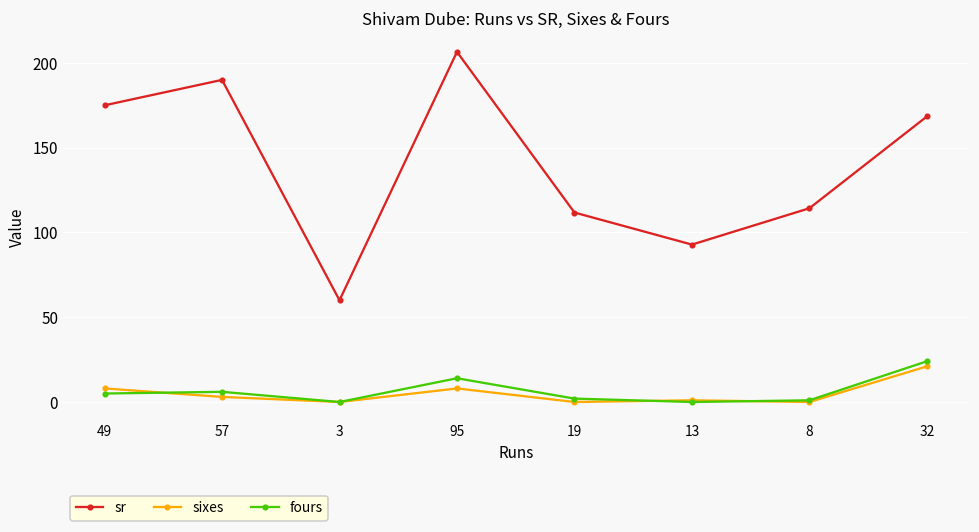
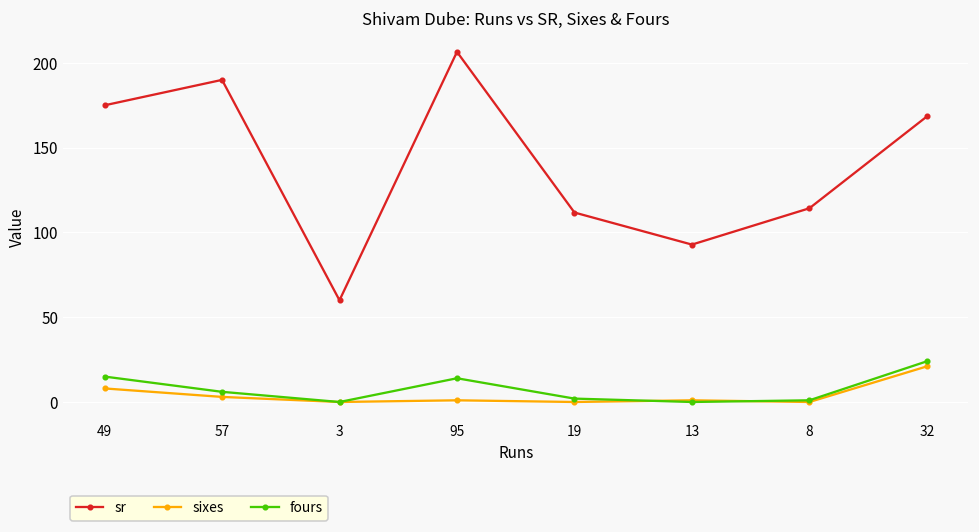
  {
    "sr": {
      "49": 175,
      "57": 190,
      "3": 60,
      "95": 207,
      "19": 112,
      "13": 93,
      "8": 114,
      "32": 168
    },
    "sixes": {
      "49": 8,
      "57": 3,
-     "95": 8,
+     "95": 1,
      "19": 0,
      "32": 21
    },
    "fours": {
-     "49": 5,
+     "49": 15,
      "57": 6,
      "95": 14,
      "19": 2,
      "32": 24
    }
  }
